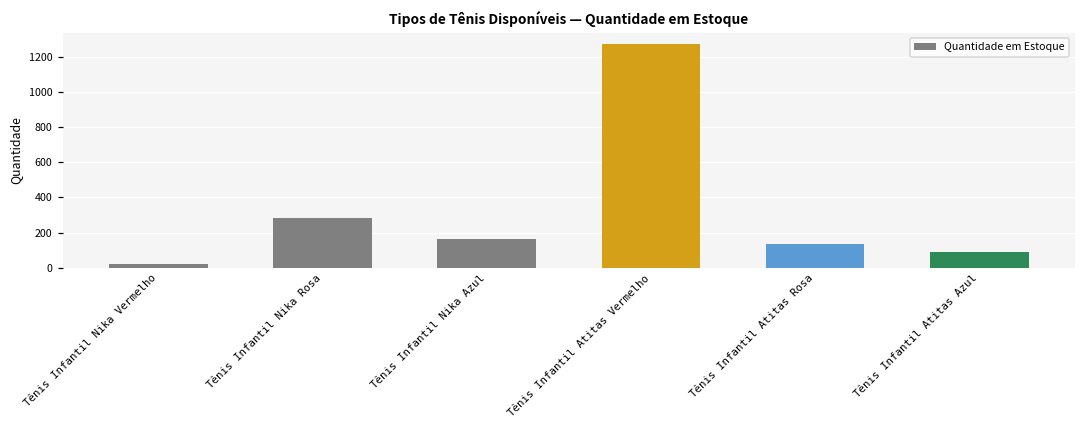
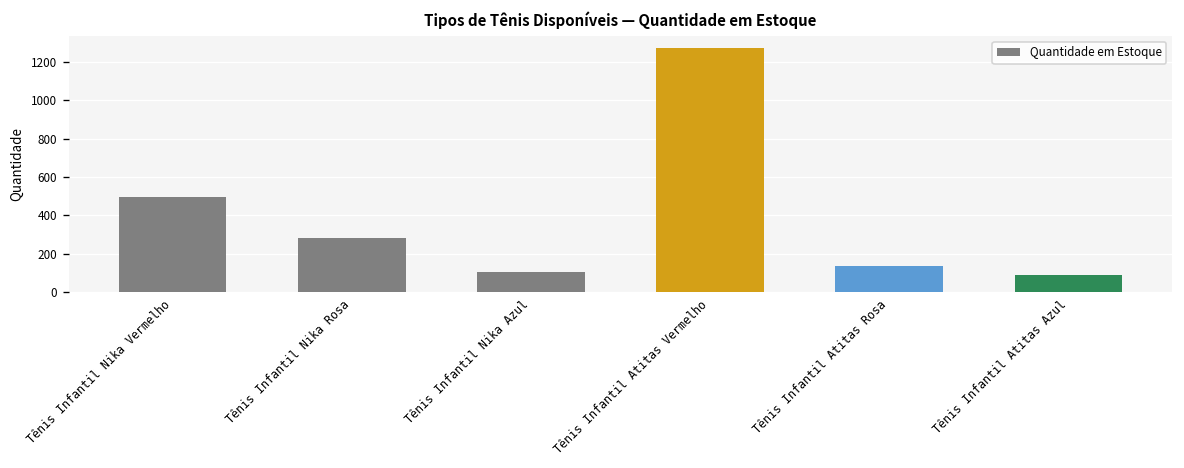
  {
-   "Tênis Infantil Nika Vermelho": 20,
+   "Tênis Infantil Nika Vermelho": 500,
    "Tênis Infantil Nika Rosa": 280,
-   "Tênis Infantil Nika Azul": 160,
+   "Tênis Infantil Nika Azul": 110,
    "Tênis Infantil Atitas Vermelho": 1270,
    "Tênis Infantil Atitas Rosa": 140,
    "Tênis Infantil Atitas Azul": 90
  }
